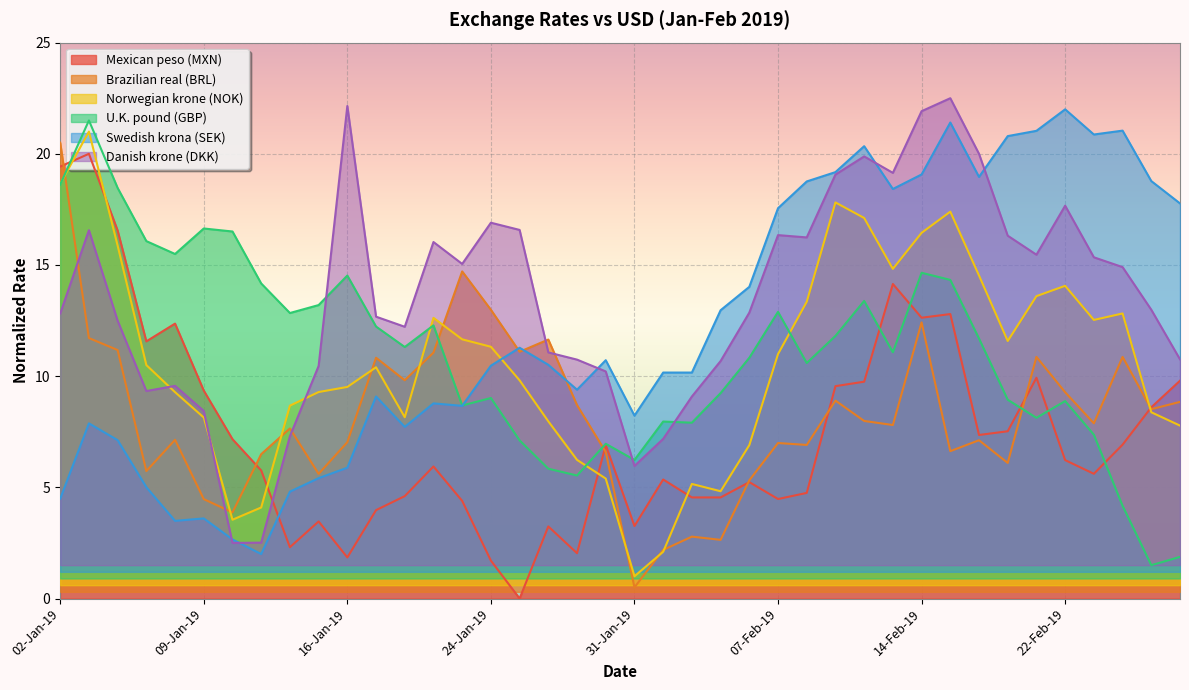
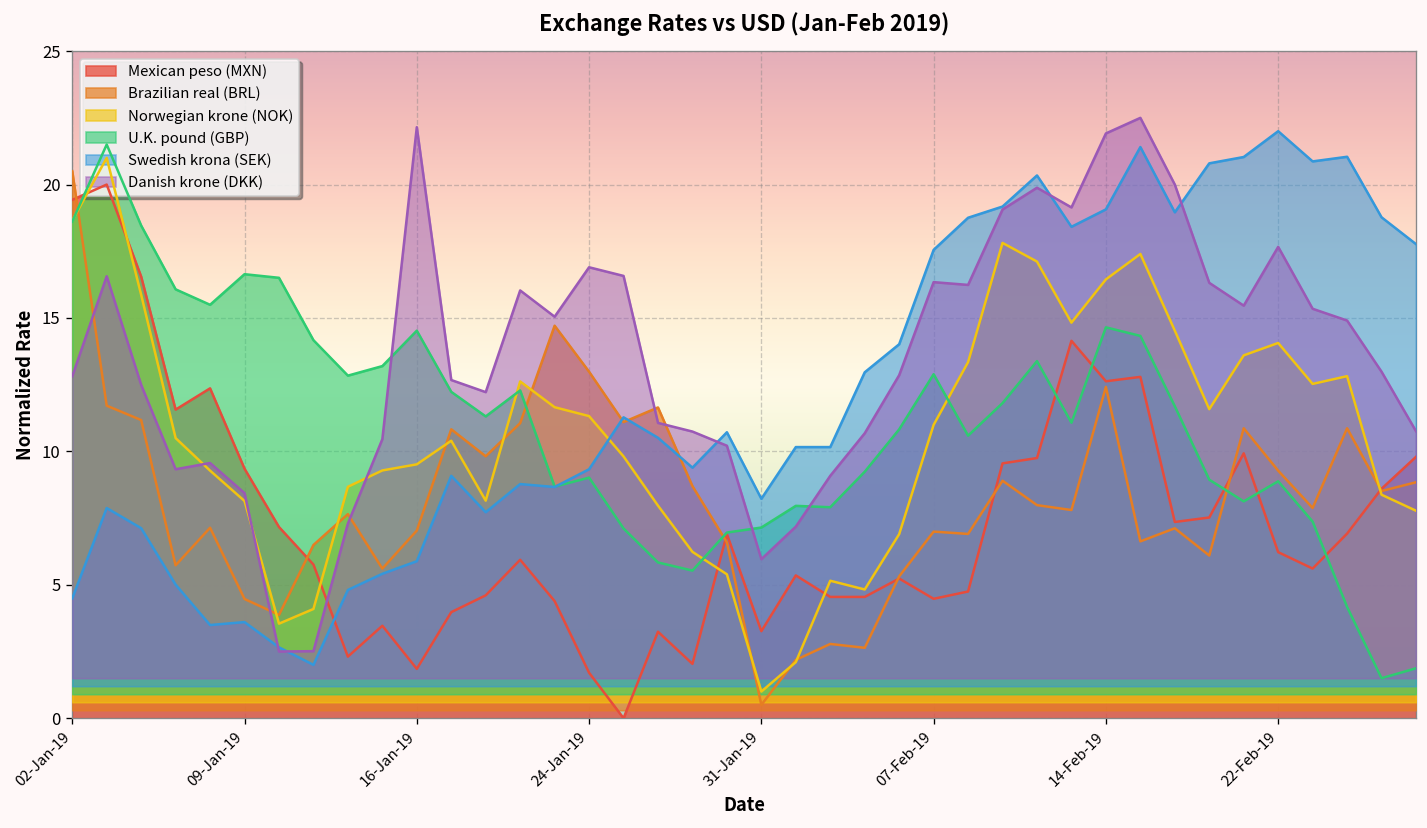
  {
    "Norwegian krone (NOK)": {
      "09-Jan-19": 8.1,
      "16-Jan-19": 9.5,
      "24-Jan-19": 11.3,
      "31-Jan-19": 1.0,
      "07-Feb-19": 11.0,
      "14-Feb-19": 16.4,
      "22-Feb-19": 14.1
    },
    "U.K. pound (GBP)": {
      "09-Jan-19": 16.6,
      "16-Jan-19": 14.5,
      "24-Jan-19": 9.0,
-     "31-Jan-19": 6.2,
+     "31-Jan-19": 7.1,
      "07-Feb-19": 12.9,
      "14-Feb-19": 14.6,
      "22-Feb-19": 8.9
    },
    "Swedish krona (SEK)": {
      "02-Jan-19": 4.5,
      "09-Jan-19": 3.6,
      "16-Jan-19": 5.9,
-     "24-Jan-19": 10.5,
+     "24-Jan-19": 9.3,
      "31-Jan-19": 8.2,
      "07-Feb-19": 17.6,
      "14-Feb-19": 19.1,
      "22-Feb-19": 22.0
    },
    "Danish krone (DKK)": {
      "02-Jan-19": 12.8,
      "09-Jan-19": 8.4,
      "16-Jan-19": 22.2,
      "24-Jan-19": 16.9,
      "31-Jan-19": 6.0,
      "07-Feb-19": 16.3,
      "14-Feb-19": 21.9,
      "22-Feb-19": 17.7
    }
  }
